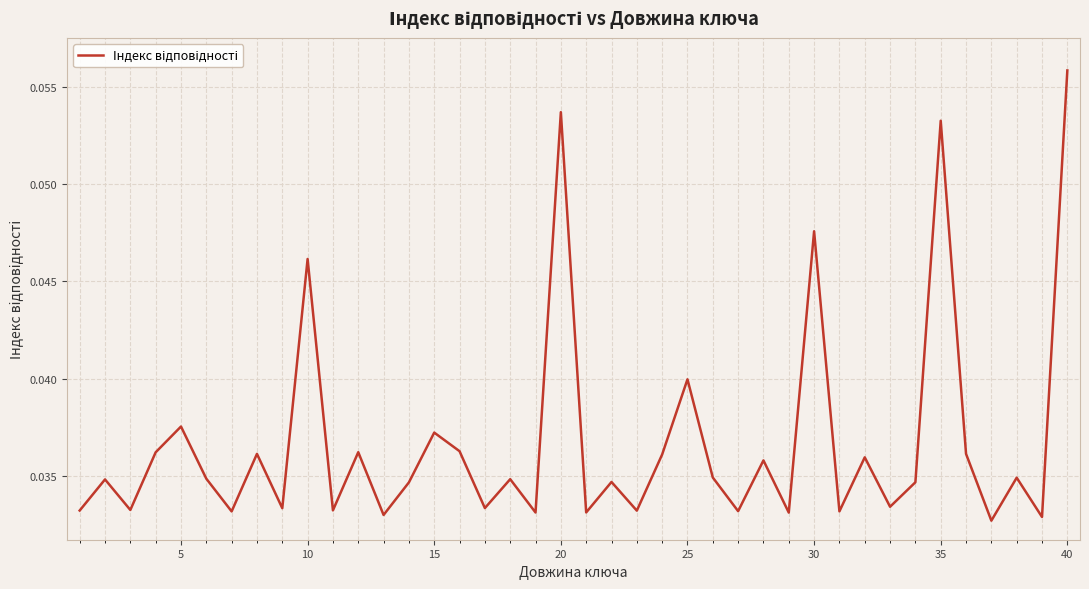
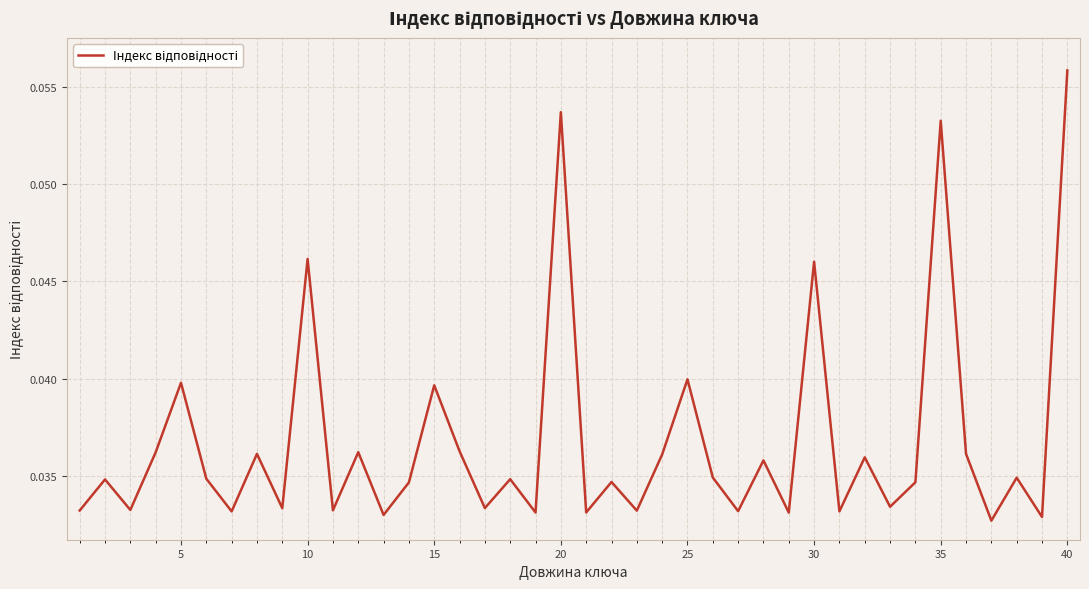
  {
-   "5": 0.0375,
+   "5": 0.0398,
    "10": 0.0462,
-   "15": 0.0372,
+   "15": 0.0397,
    "20": 0.0537,
    "25": 0.0400,
-   "30": 0.0476,
+   "30": 0.0460,
    "35": 0.0533,
    "40": 0.0559
  }
